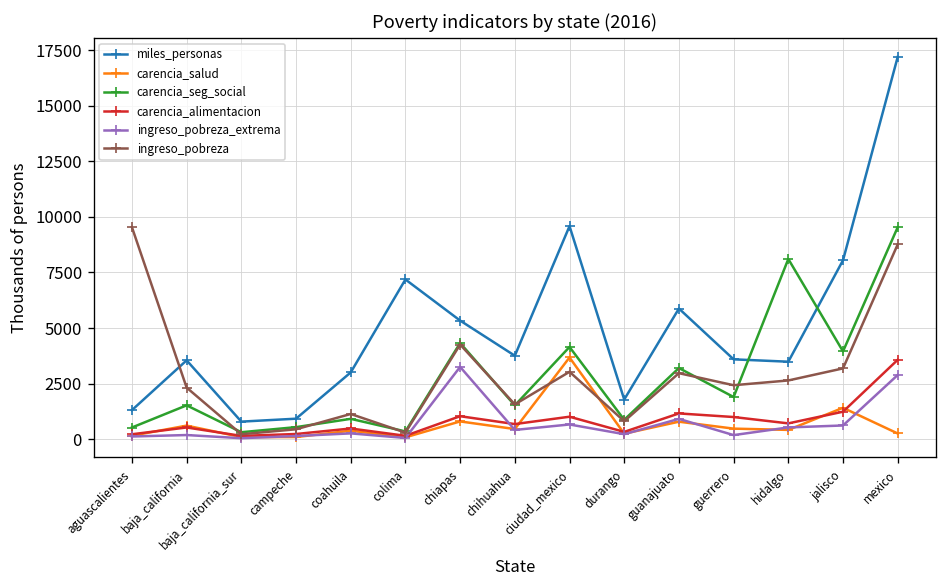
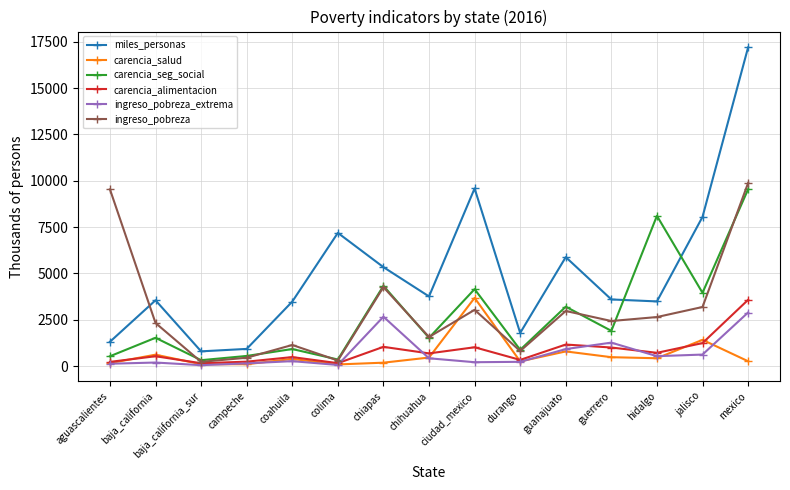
  {
    "miles_personas": {
      "aguascalientes": 1300,
      "baja_california": 3500,
      "baja_california_sur": 800,
      "campeche": 900,
-     "coahuila": 3000,
+     "coahuila": 3500,
      "colima": 7200,
      "chiapas": 5300,
      "chihuahua": 3800,
      "ciudad_mexico": 9600,
      "durango": 1800,
      "guanajuato": 5900,
      "guerrero": 3600,
      "hidalgo": 3500,
      "jalisco": 8000,
      "mexico": 17200
    },
    "carencia_salud": {
-     "chiapas": 800,
+     "chiapas": 200,
      "ciudad_mexico": 3700,
      "guerrero": 500,
      "jalisco": 1400,
      "mexico": 300
    },
    "carencia_seg_social": {
      "aguascalientes": 500,
      "baja_california": 1500,
      "coahuila": 900,
      "ciudad_mexico": 4200,
      "guanajuato": 3200,
      "guerrero": 1900,
      "hidalgo": 8100,
      "jalisco": 4000,
      "mexico": 9500
    },
    "carencia_alimentacion": {
      "chiapas": 1000,
      "chihuahua": 700,
      "ciudad_mexico": 1000,
      "guanajuato": 1200,
      "guerrero": 1000,
      "hidalgo": 700,
      "jalisco": 1200,
      "mexico": 3600
    },
    "ingreso_pobreza_extrema": {
      "baja_california": 200,
-     "chiapas": 3300,
-     "ciudad_mexico": 700,
-     "guerrero": 200,
+     "chiapas": 2700,
+     "ciudad_mexico": 200,
+     "guerrero": 1300,
      "jalisco": 600,
      "mexico": 2900
    },
    "ingreso_pobreza": {
      "aguascalientes": 9500,
      "baja_california": 2300,
      "coahuila": 1100,
      "ciudad_mexico": 3000,
      "guanajuato": 3000,
      "guerrero": 2400,
      "hidalgo": 2600,
      "jalisco": 3200,
-     "mexico": 8800
+     "mexico": 9900
    }
  }
